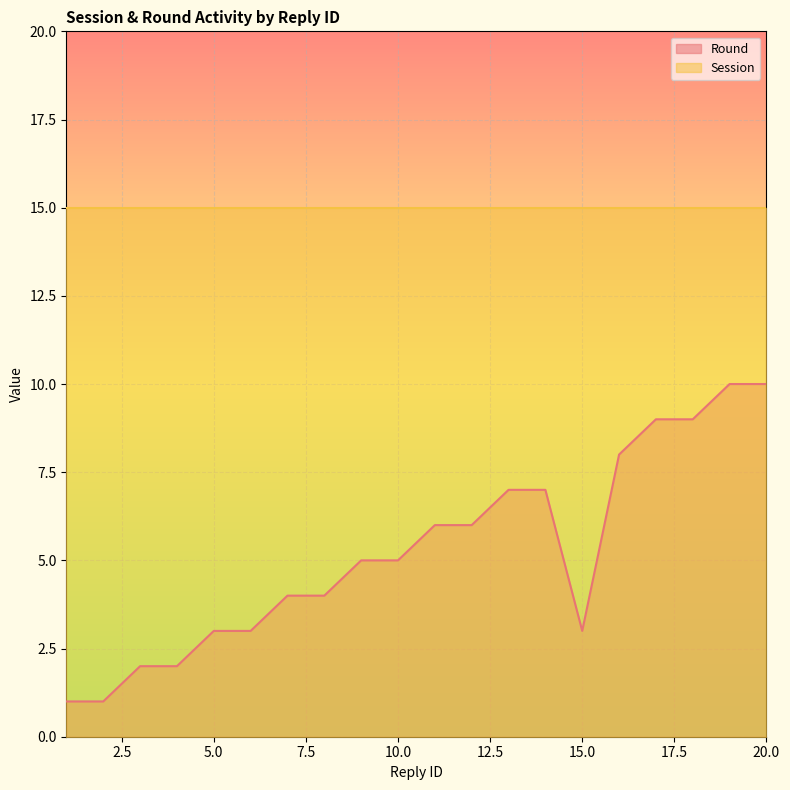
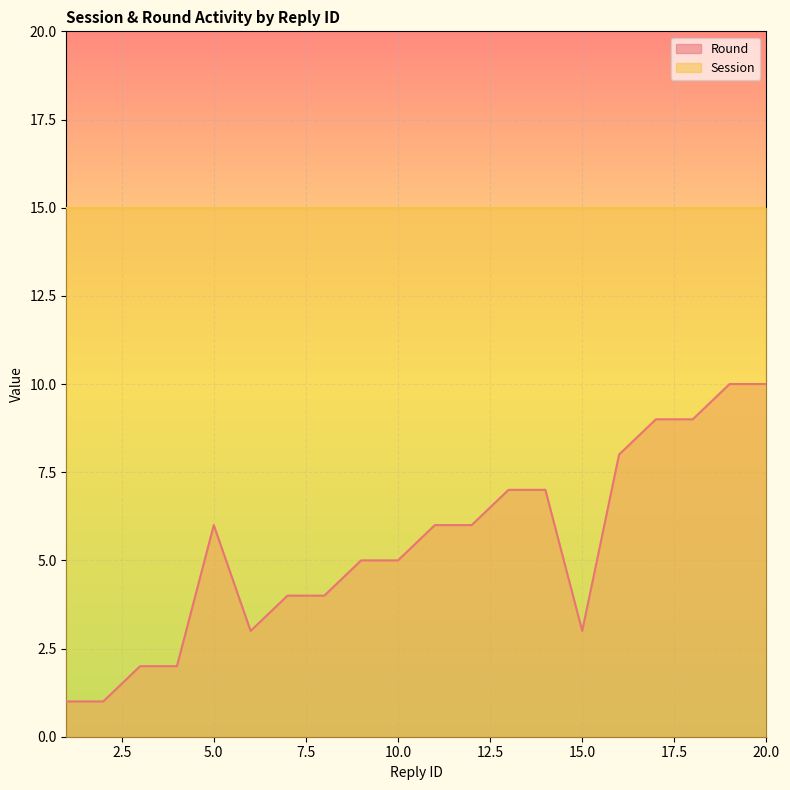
  {
    "Round": {
-     "5.0": 3,
+     "5.0": 6,
      "10.0": 5,
      "15.0": 3,
      "20.0": 10
    },
    "Session": {
      "5.0": 15,
      "10.0": 15,
      "15.0": 15,
      "20.0": 15
    }
  }
